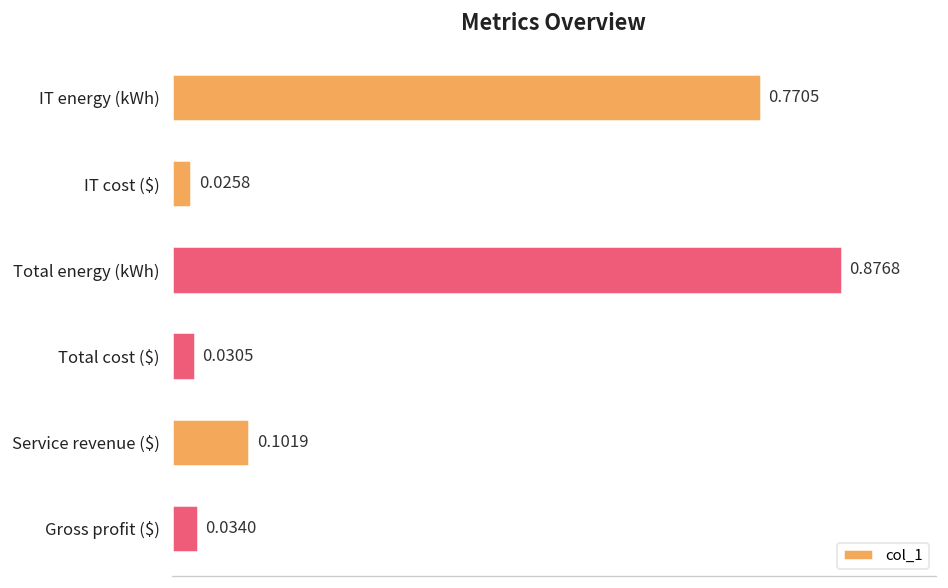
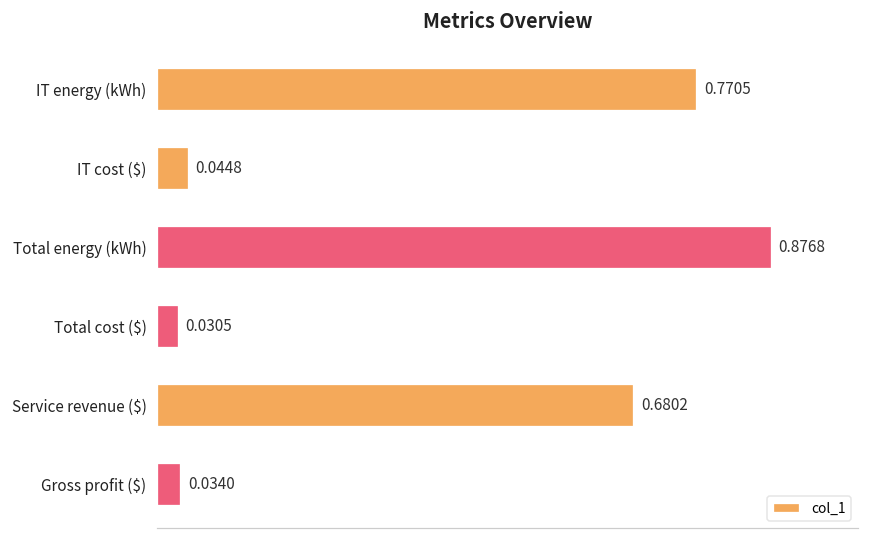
  {
    "IT energy (kWh)": 0.7705,
-   "IT cost ($)": 0.0258,
+   "IT cost ($)": 0.0448,
    "Total energy (kWh)": 0.8768,
    "Total cost ($)": 0.0305,
-   "Service revenue ($)": 0.1019,
+   "Service revenue ($)": 0.6802,
    "Gross profit ($)": 0.0340
  }
